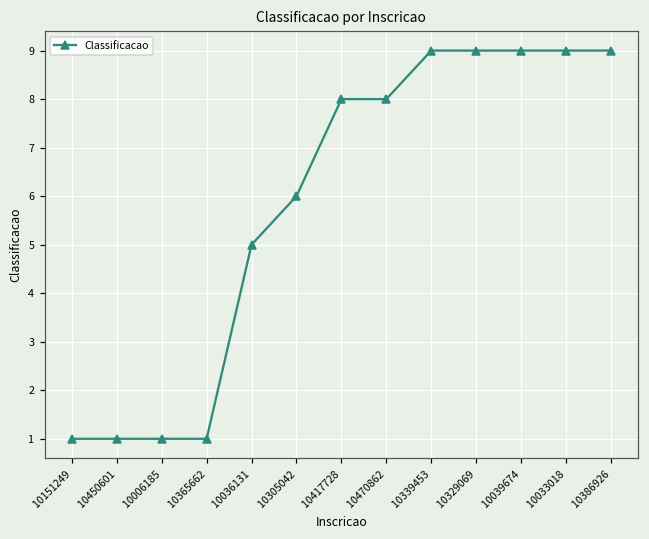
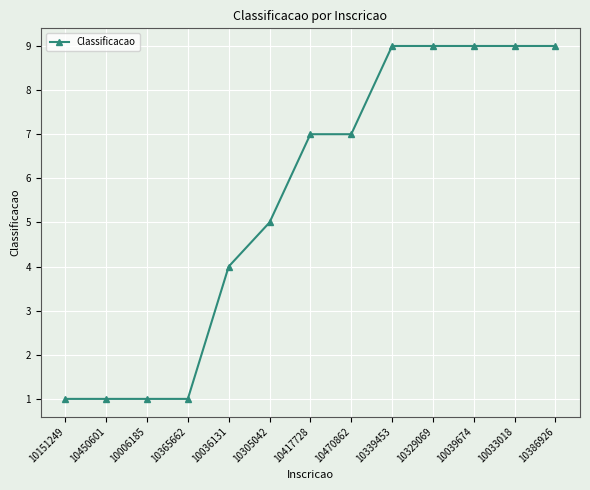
  {
    "10151249": 1,
    "10450601": 1,
    "10006185": 1,
    "10365662": 1,
-   "10036131": 5,
-   "10305042": 6,
-   "10417728": 8,
-   "10470862": 8,
+   "10036131": 4,
+   "10305042": 5,
+   "10417728": 7,
+   "10470862": 7,
    "10339453": 9,
    "10329069": 9,
    "10039674": 9,
    "10033018": 9,
    "10386926": 9
  }
